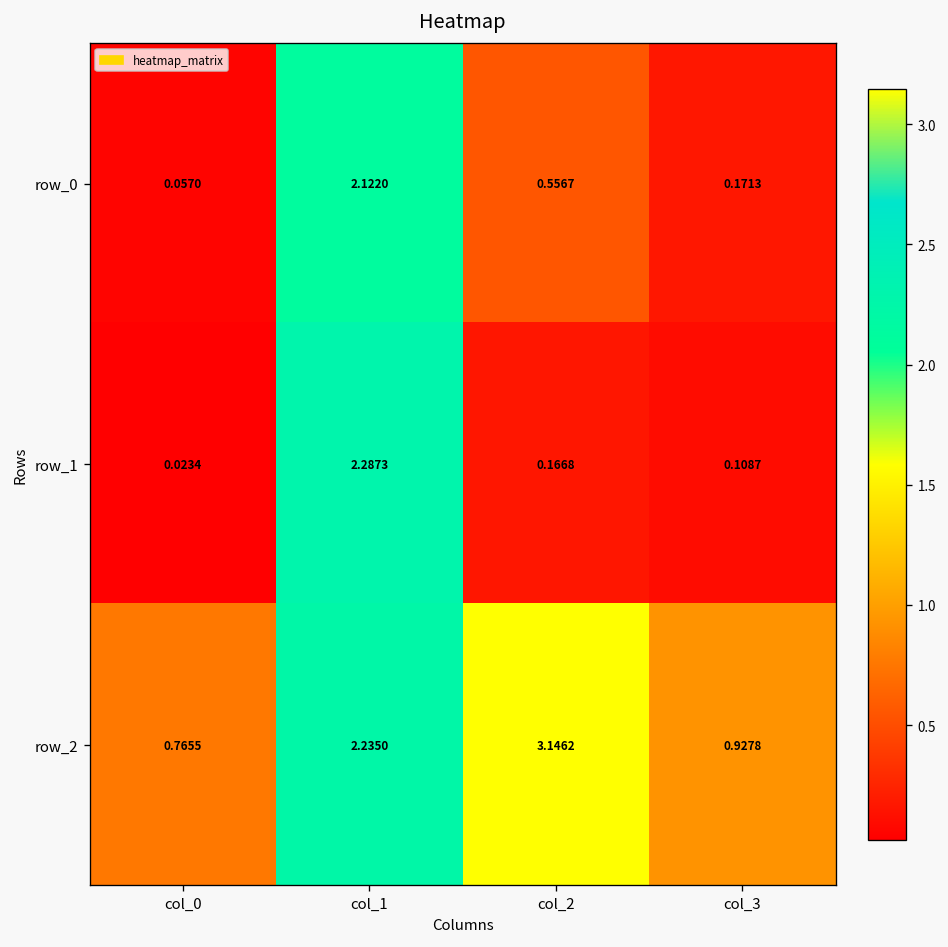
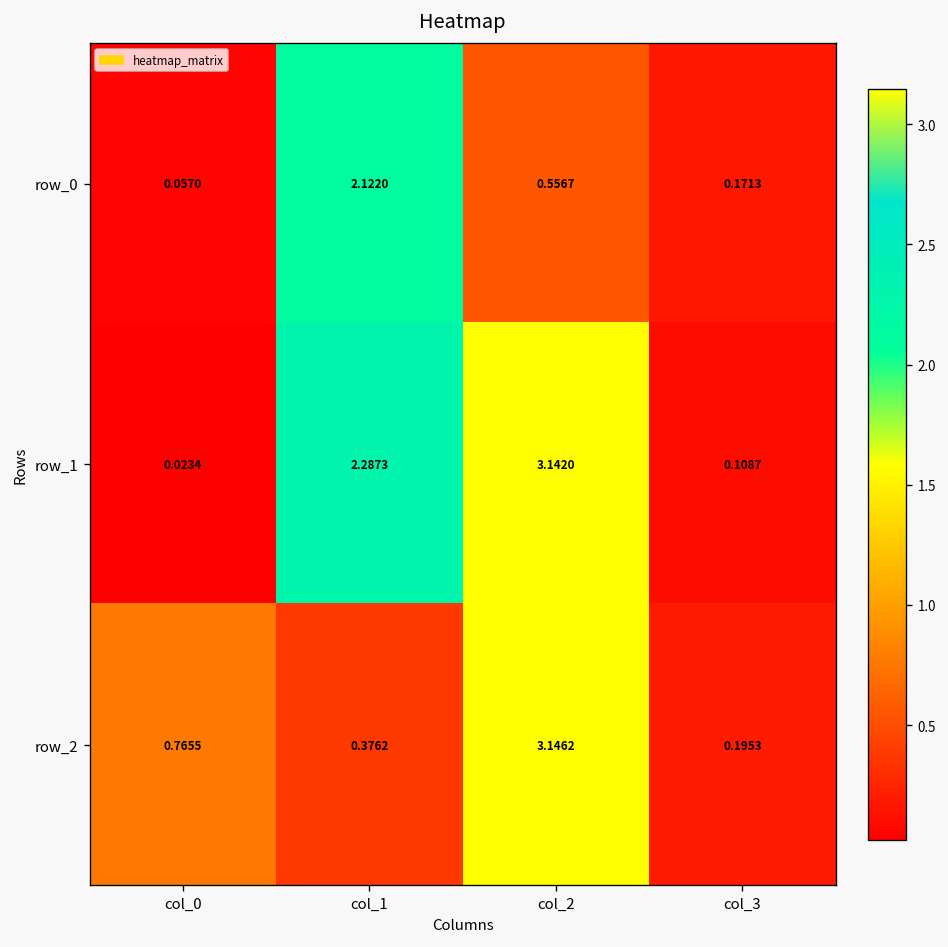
  {
    "row_0": {
      "col_0": 0.0570,
      "col_1": 2.1220,
      "col_2": 0.5567,
      "col_3": 0.1713
    },
    "row_1": {
      "col_0": 0.0234,
      "col_1": 2.2873,
-     "col_2": 0.1668,
+     "col_2": 3.1420,
      "col_3": 0.1087
    },
    "row_2": {
      "col_0": 0.7655,
-     "col_1": 2.2350,
+     "col_1": 0.3762,
      "col_2": 3.1462,
-     "col_3": 0.9278
+     "col_3": 0.1953
    }
  }
